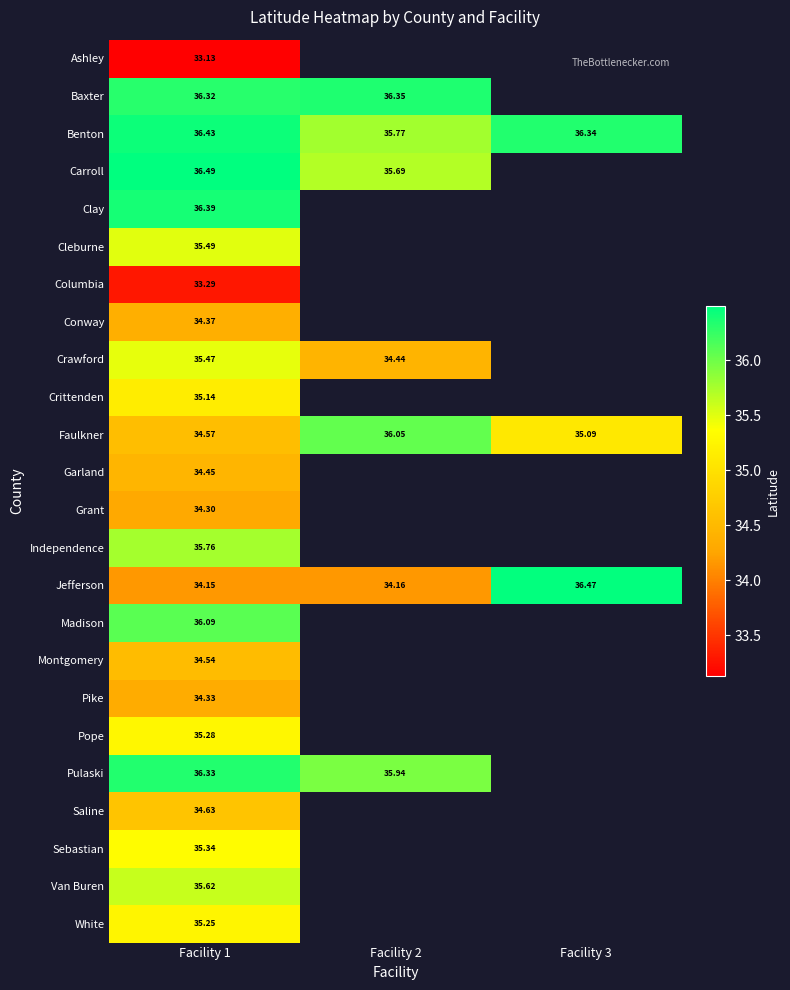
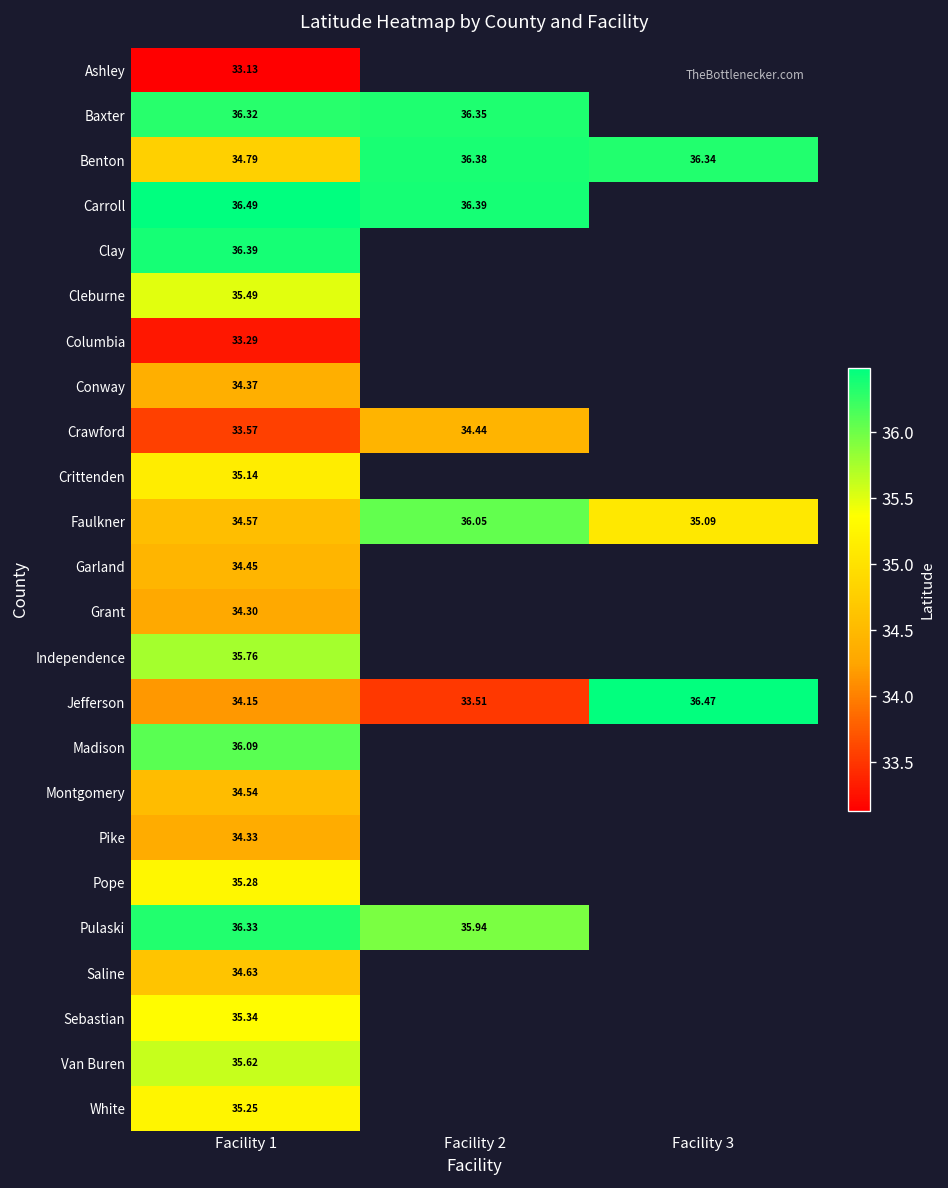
  {
    "Ashley": {
      "Facility 1": 33.13
    },
    "Baxter": {
      "Facility 1": 36.32,
      "Facility 2": 36.35
    },
    "Benton": {
-     "Facility 1": 36.43,
-     "Facility 2": 35.77,
+     "Facility 1": 34.79,
+     "Facility 2": 36.38,
      "Facility 3": 36.34
    },
    "Carroll": {
      "Facility 1": 36.49,
-     "Facility 2": 35.69
+     "Facility 2": 36.39
    },
    "Clay": {
      "Facility 1": 36.39
    },
    "Cleburne": {
      "Facility 1": 35.49
    },
    "Columbia": {
      "Facility 1": 33.29
    },
    "Conway": {
      "Facility 1": 34.37
    },
    "Crawford": {
-     "Facility 1": 35.47,
+     "Facility 1": 33.57,
      "Facility 2": 34.44
    },
    "Crittenden": {
      "Facility 1": 35.14
    },
    "Faulkner": {
      "Facility 1": 34.57,
      "Facility 2": 36.05,
      "Facility 3": 35.09
    },
    "Garland": {
      "Facility 1": 34.45
    },
    "Grant": {
      "Facility 1": 34.30
    },
    "Independence": {
      "Facility 1": 35.76
    },
    "Jefferson": {
      "Facility 1": 34.15,
-     "Facility 2": 34.16,
+     "Facility 2": 33.51,
      "Facility 3": 36.47
    },
    "Madison": {
      "Facility 1": 36.09
    },
    "Montgomery": {
      "Facility 1": 34.54
    },
    "Pike": {
      "Facility 1": 34.33
    },
    "Pope": {
      "Facility 1": 35.28
    },
    "Pulaski": {
      "Facility 1": 36.33,
      "Facility 2": 35.94
    },
    "Saline": {
      "Facility 1": 34.63
    },
    "Sebastian": {
      "Facility 1": 35.34
    },
    "Van Buren": {
      "Facility 1": 35.62
    },
    "White": {
      "Facility 1": 35.25
    }
  }
